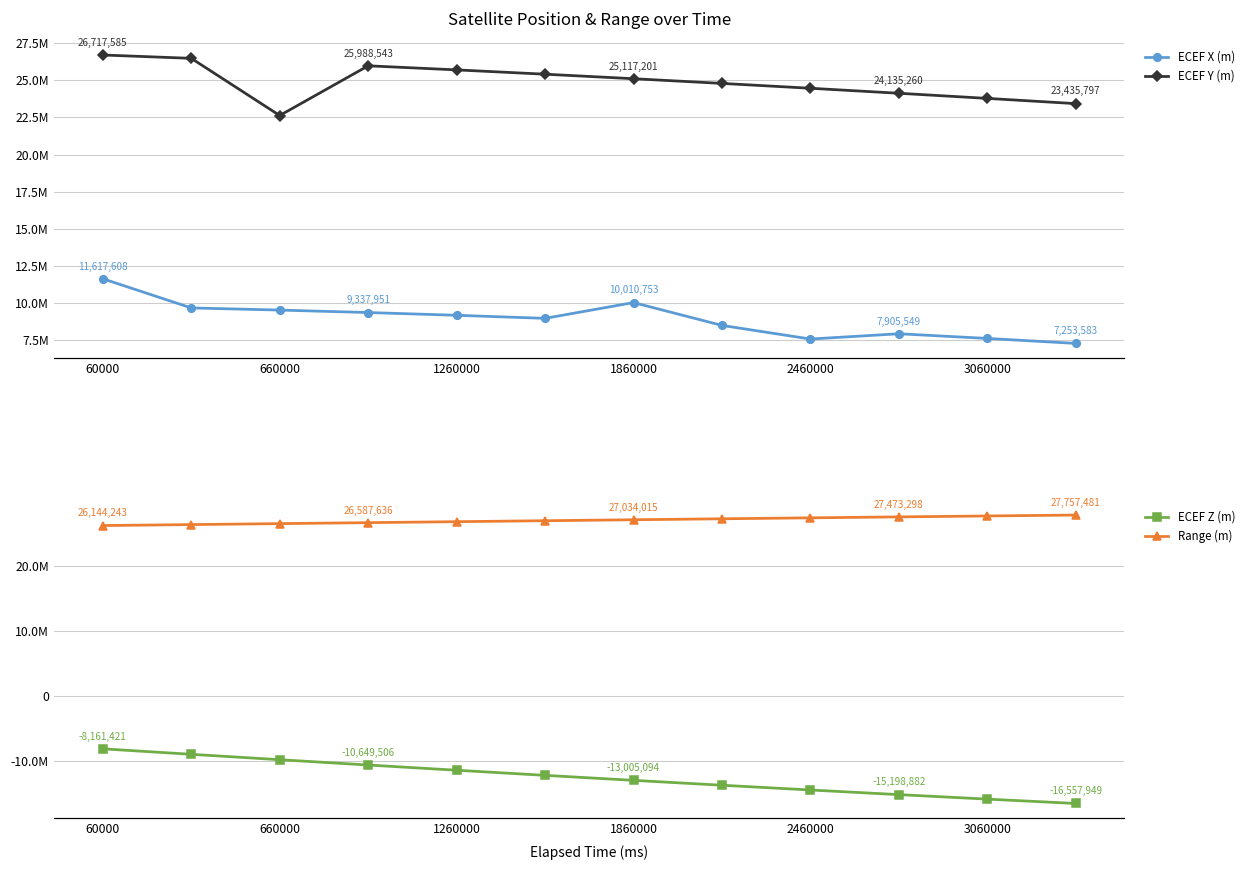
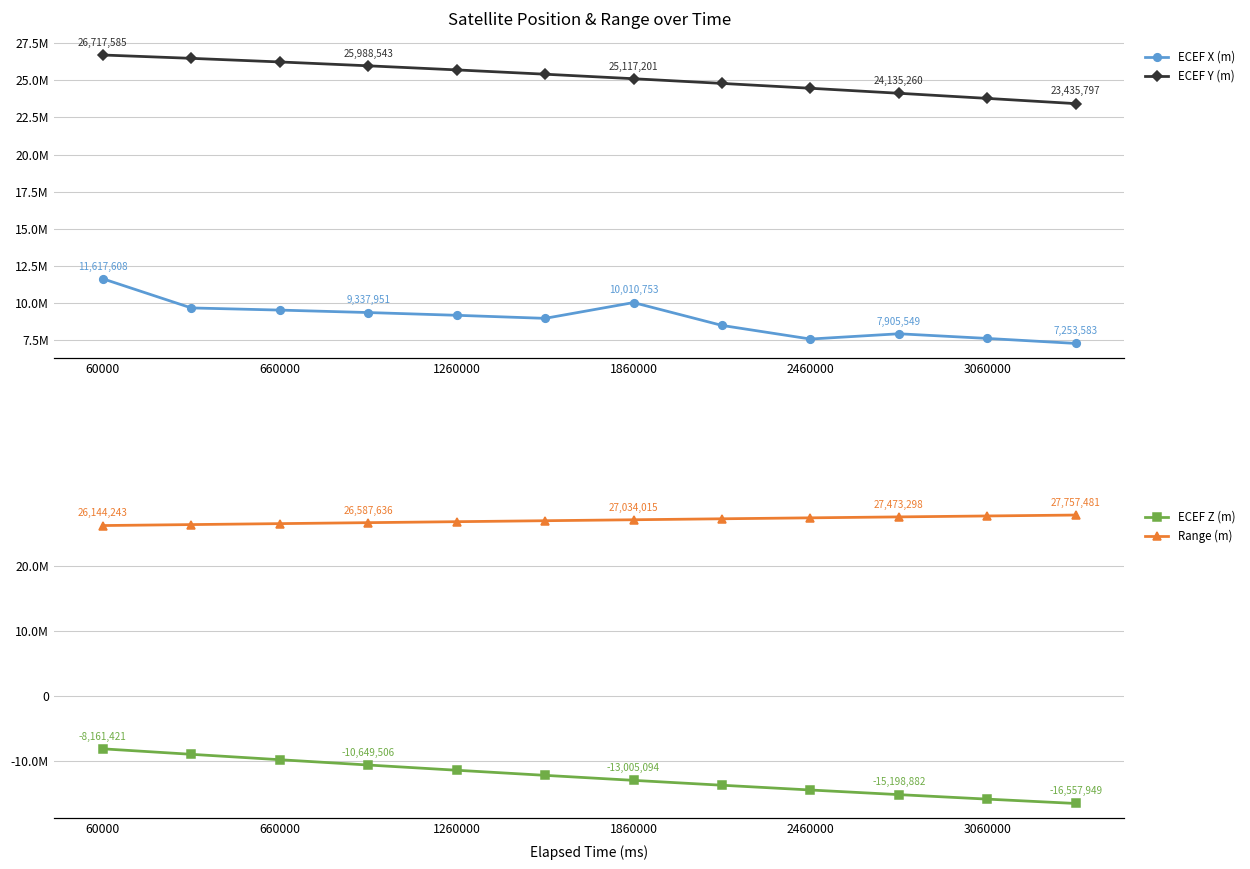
  {
    "Satellite Position & Range over Time": {
      "ECEF X (m)": {
        "60000": "11,617,608",
        "1860000": "10,010,753"
      },
      "ECEF Y (m)": {
-       "660000": "22600000",
+       "660000": "26200000",
        "1260000": "25700000",
        "2460000": "24500000",
        "3060000": "23800000"
      }
    }
  }
